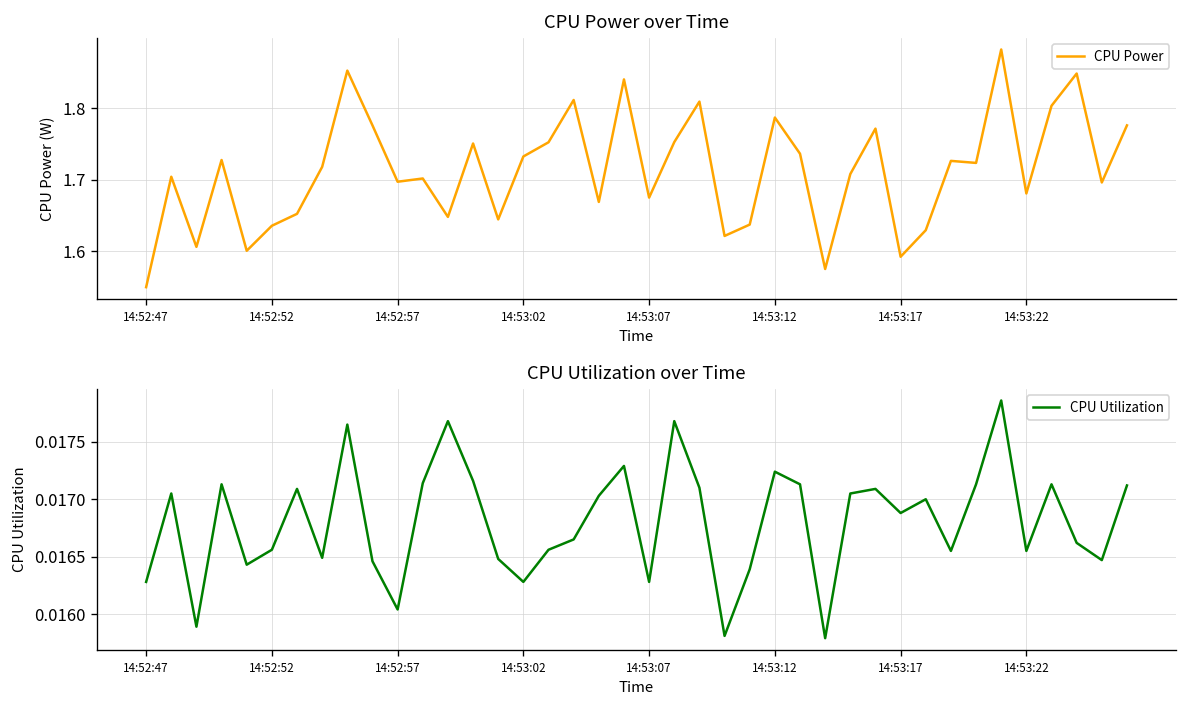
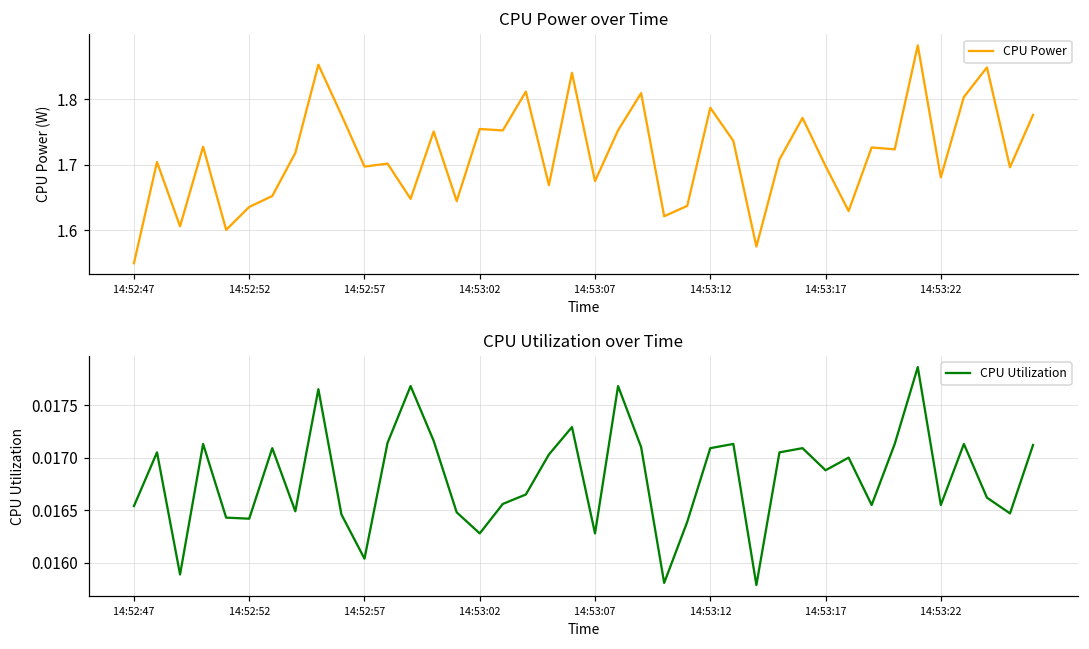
  {
    "CPU Power over Time": {
      "14:52:47": 1.55,
      "14:52:52": 1.64,
      "14:52:57": 1.70,
-     "14:53:02": 1.73,
+     "14:53:02": 1.75,
      "14:53:07": 1.68,
      "14:53:12": 1.79,
-     "14:53:17": 1.59,
+     "14:53:17": 1.70,
      "14:53:22": 1.68
    },
    "CPU Utilization over Time": {
-     "14:52:47": 0.0163,
-     "14:52:52": 0.0166,
+     "14:52:47": 0.0165,
+     "14:52:52": 0.0164,
      "14:52:57": 0.0160,
      "14:53:02": 0.0163,
      "14:53:07": 0.0163,
-     "14:53:12": 0.0172,
+     "14:53:12": 0.0171,
      "14:53:17": 0.0169,
      "14:53:22": 0.0166
    }
  }
